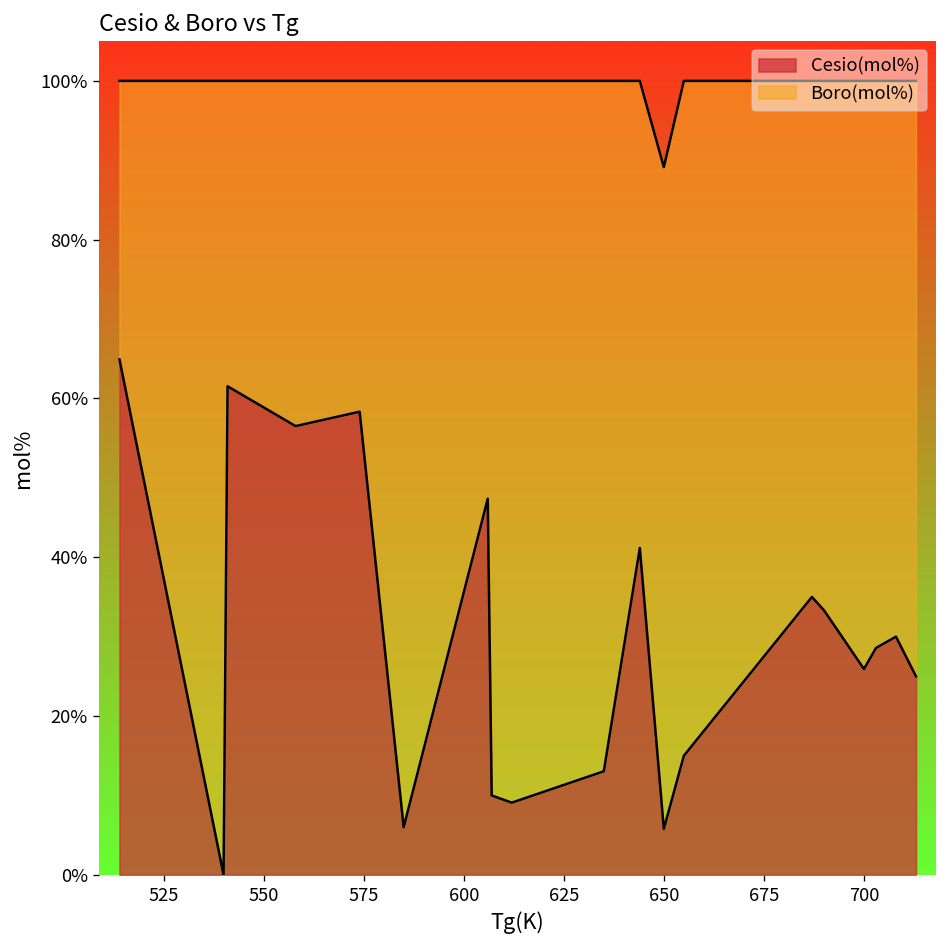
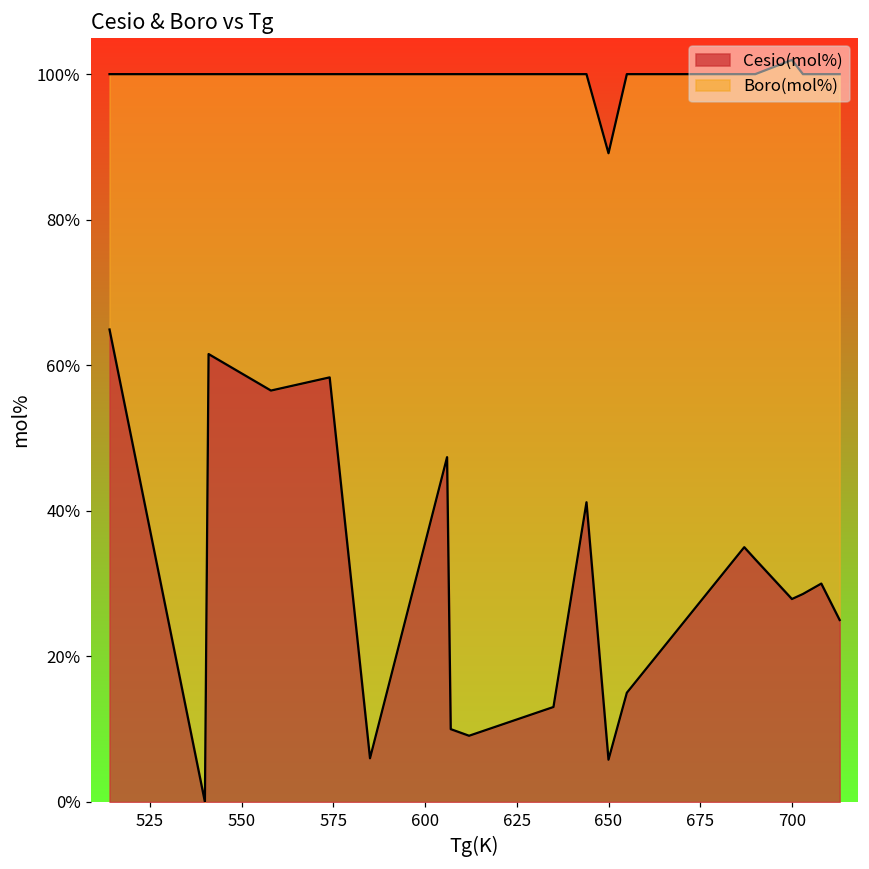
  {
    "Cesio(mol%)": {
      "650": "6%",
-     "700": "26%"
+     "700": "28%"
    },
    "Boro(mol%)": {
      "650": "83%"
    }
  }
